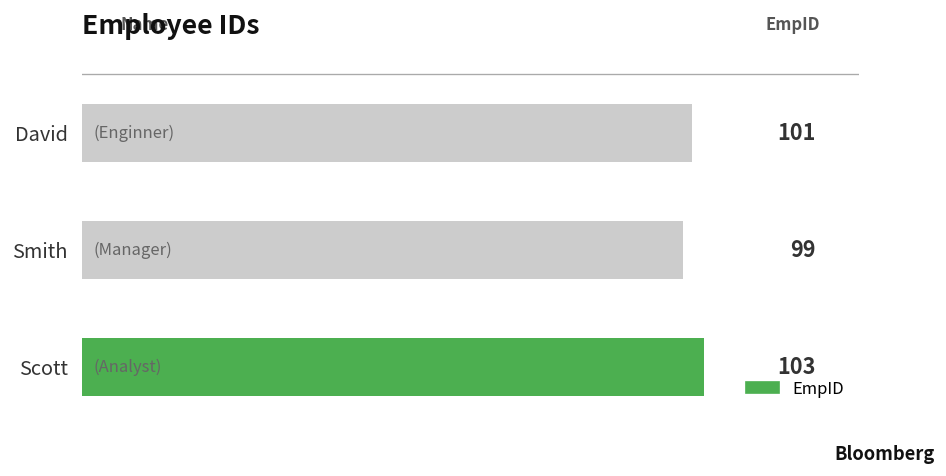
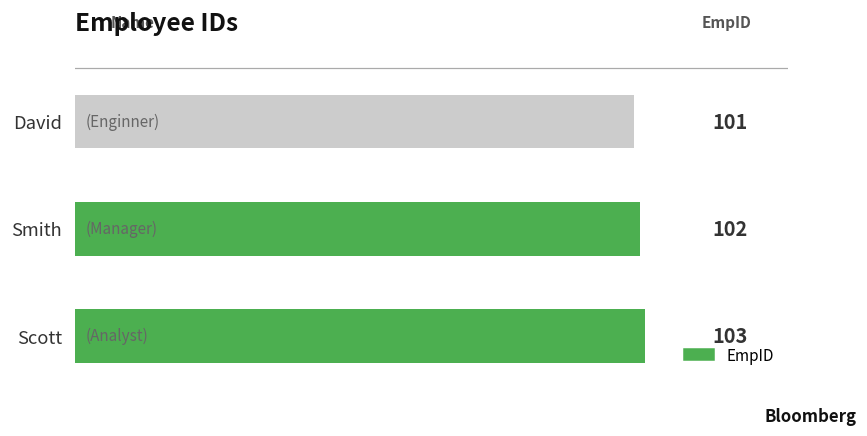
  {
-   "Smith": 99
+   "Smith": 102
  }
